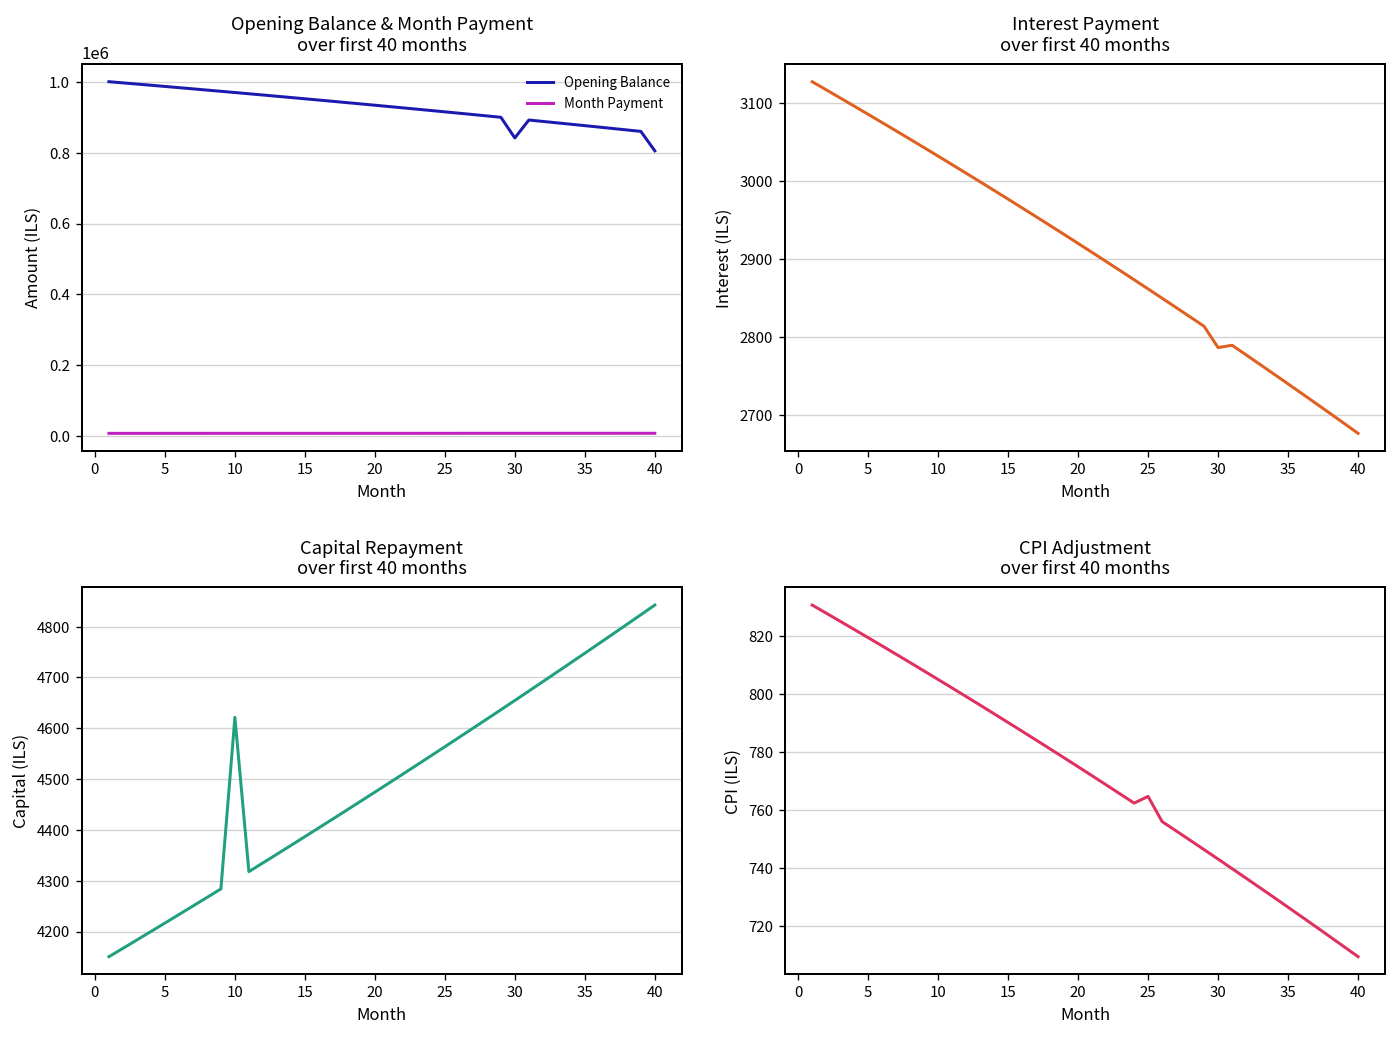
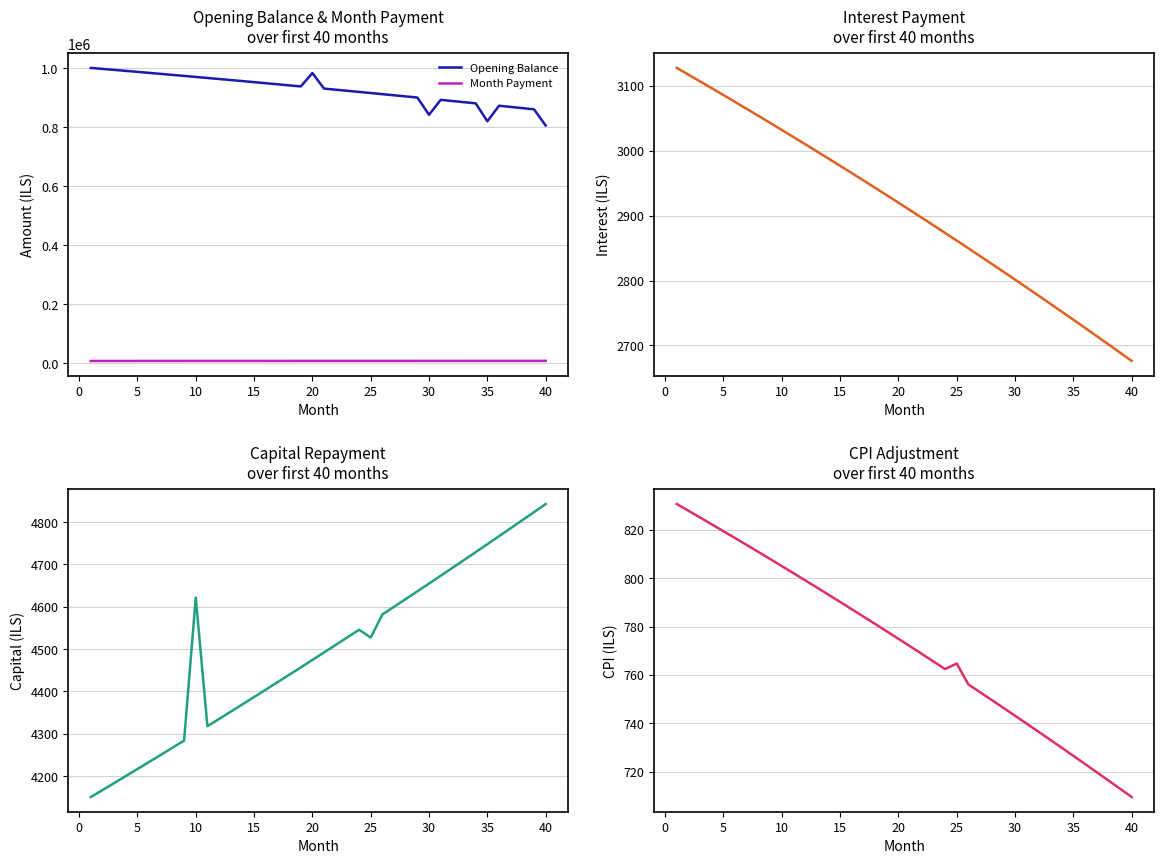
  {
    "Opening Balance & Month Payment over first 40 months": {
      "Opening Balance": {
        "5": 990000,
        "10": 970000,
        "15": 950000,
-       "20": 930000,
+       "20": 980000,
        "25": 920000,
        "30": 840000,
-       "35": 880000,
+       "35": 820000,
        "40": 810000
      },
      "Month Payment": {
        "5": 10000,
        "10": 10000,
        "15": 10000,
        "20": 10000,
        "25": 10000,
        "30": 10000,
        "35": 10000,
        "40": 10000
      }
    },
    "Interest Payment over first 40 months": {
      "5": 3090,
      "10": 3030,
      "15": 2980,
      "20": 2920,
      "25": 2860,
-     "30": 2790,
+     "30": 2800,
      "35": 2740,
      "40": 2680
    },
    "Capital Repayment over first 40 months": {
      "5": 4220,
      "10": 4620,
      "15": 4390,
      "20": 4470,
-     "25": 4560,
+     "25": 4530,
      "30": 4650,
      "35": 4750,
      "40": 4840
    },
    "CPI Adjustment over first 40 months": {
      "5": 819,
      "10": 805,
      "15": 790,
      "20": 775,
      "25": 765,
      "30": 743,
      "35": 727,
      "40": 710
    }
  }
